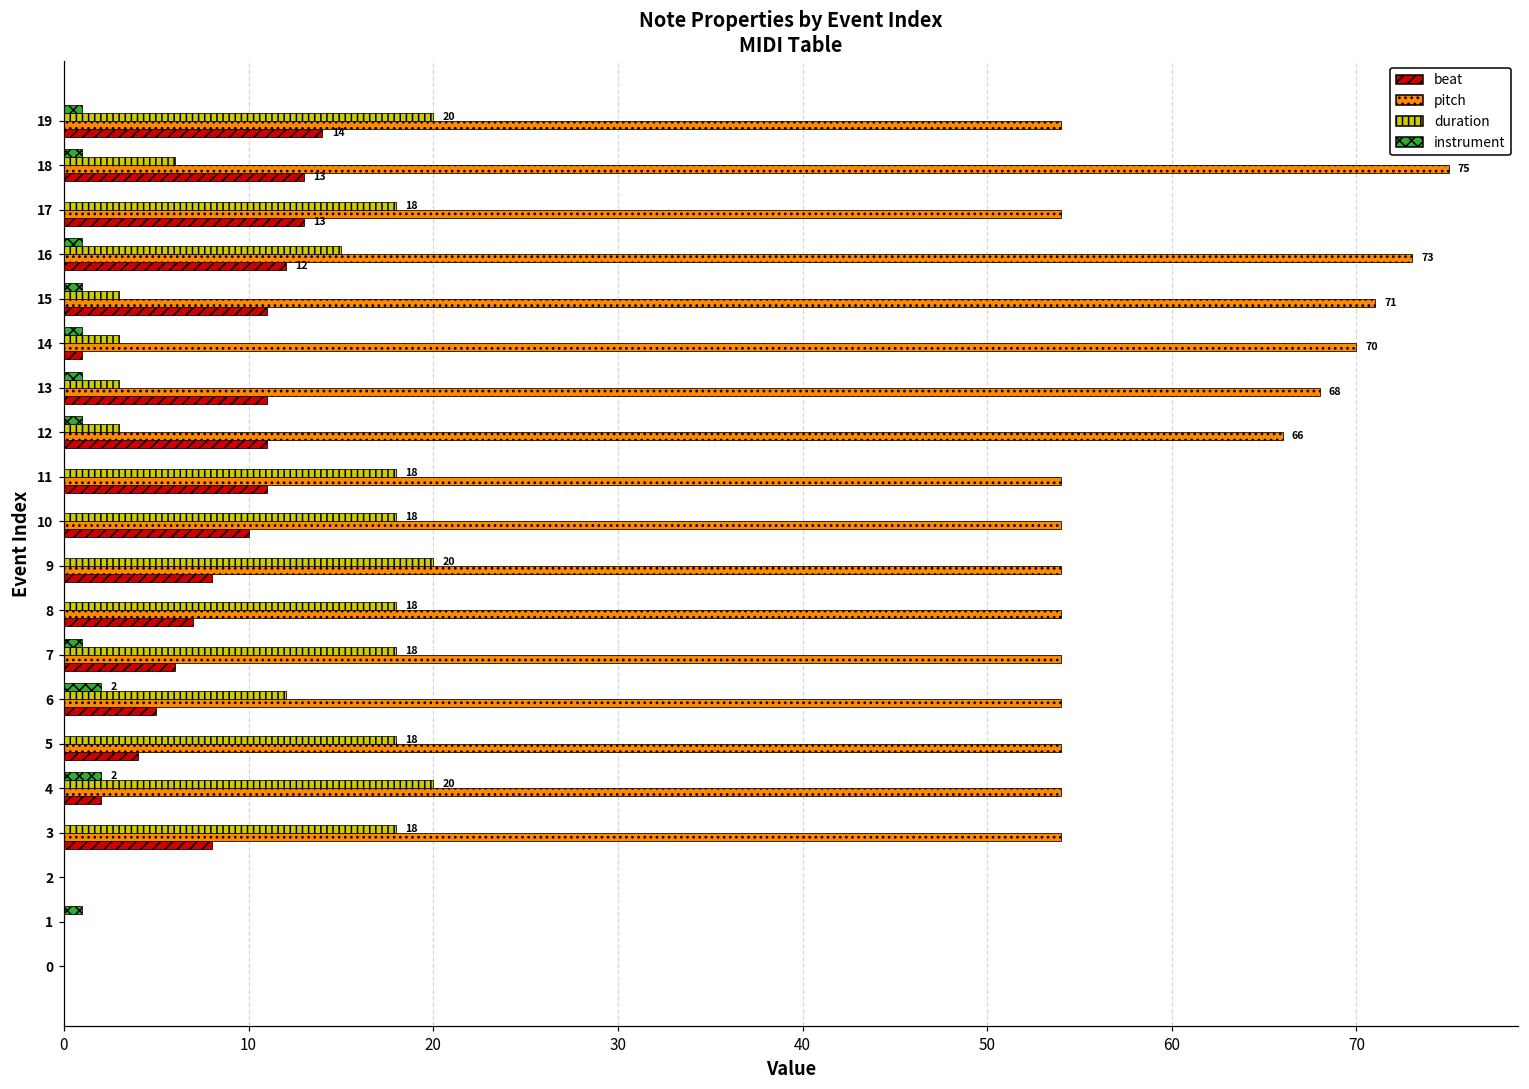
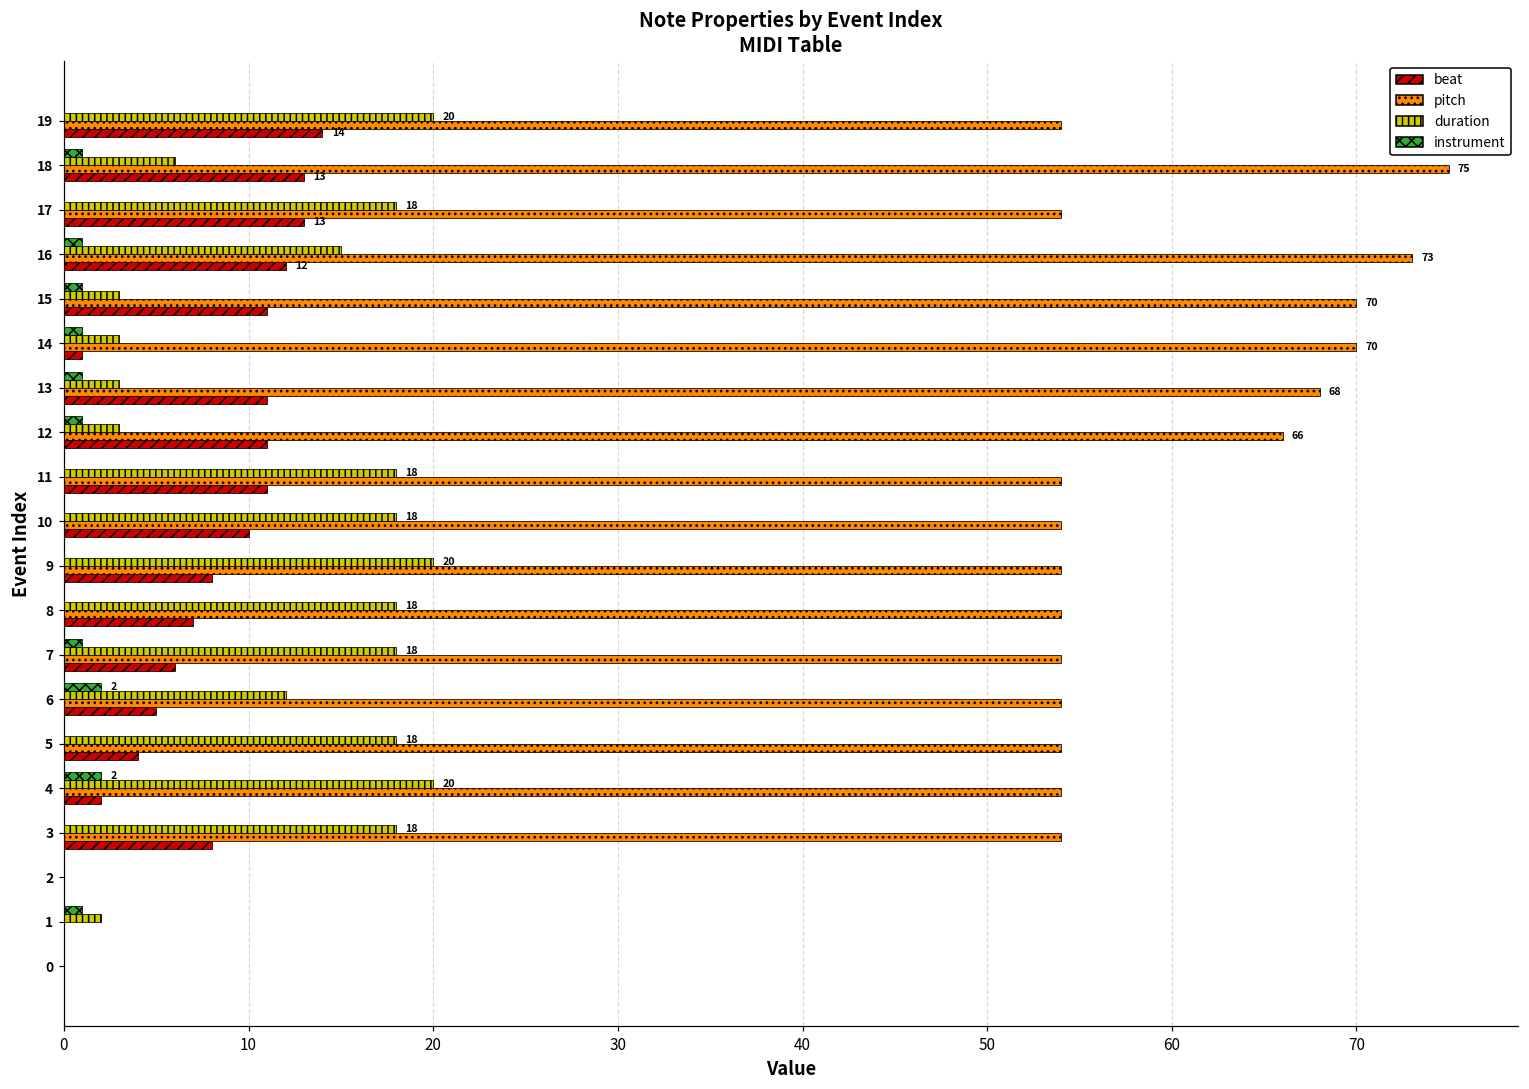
  {
    "beat": {
      "19": 14,
      "18": 13,
      "17": 13,
      "16": 12
    },
    "pitch": {
      "18": 75,
      "16": 73,
-     "15": 71,
+     "15": 70,
      "14": 70,
      "13": 68,
      "12": 66
    },
    "duration": {
      "18": 6,
      "16": 15,
      "15": 3,
      "14": 3,
      "13": 3,
      "12": 3,
      "6": 12,
      "2": 0,
-     "1": 0,
+     "1": 2,
      "0": 0
    },
    "instrument": {
-     "19": 1,
+     "19": 0,
      "18": 1,
      "17": 0,
      "16": 1,
      "15": 1,
      "14": 1,
      "13": 1,
      "12": 1,
      "11": 0,
      "10": 0,
      "9": 0,
      "8": 0,
      "7": 1,
      "5": 0,
      "3": 0,
      "2": 0,
      "1": 1,
      "0": 0
    }
  }
